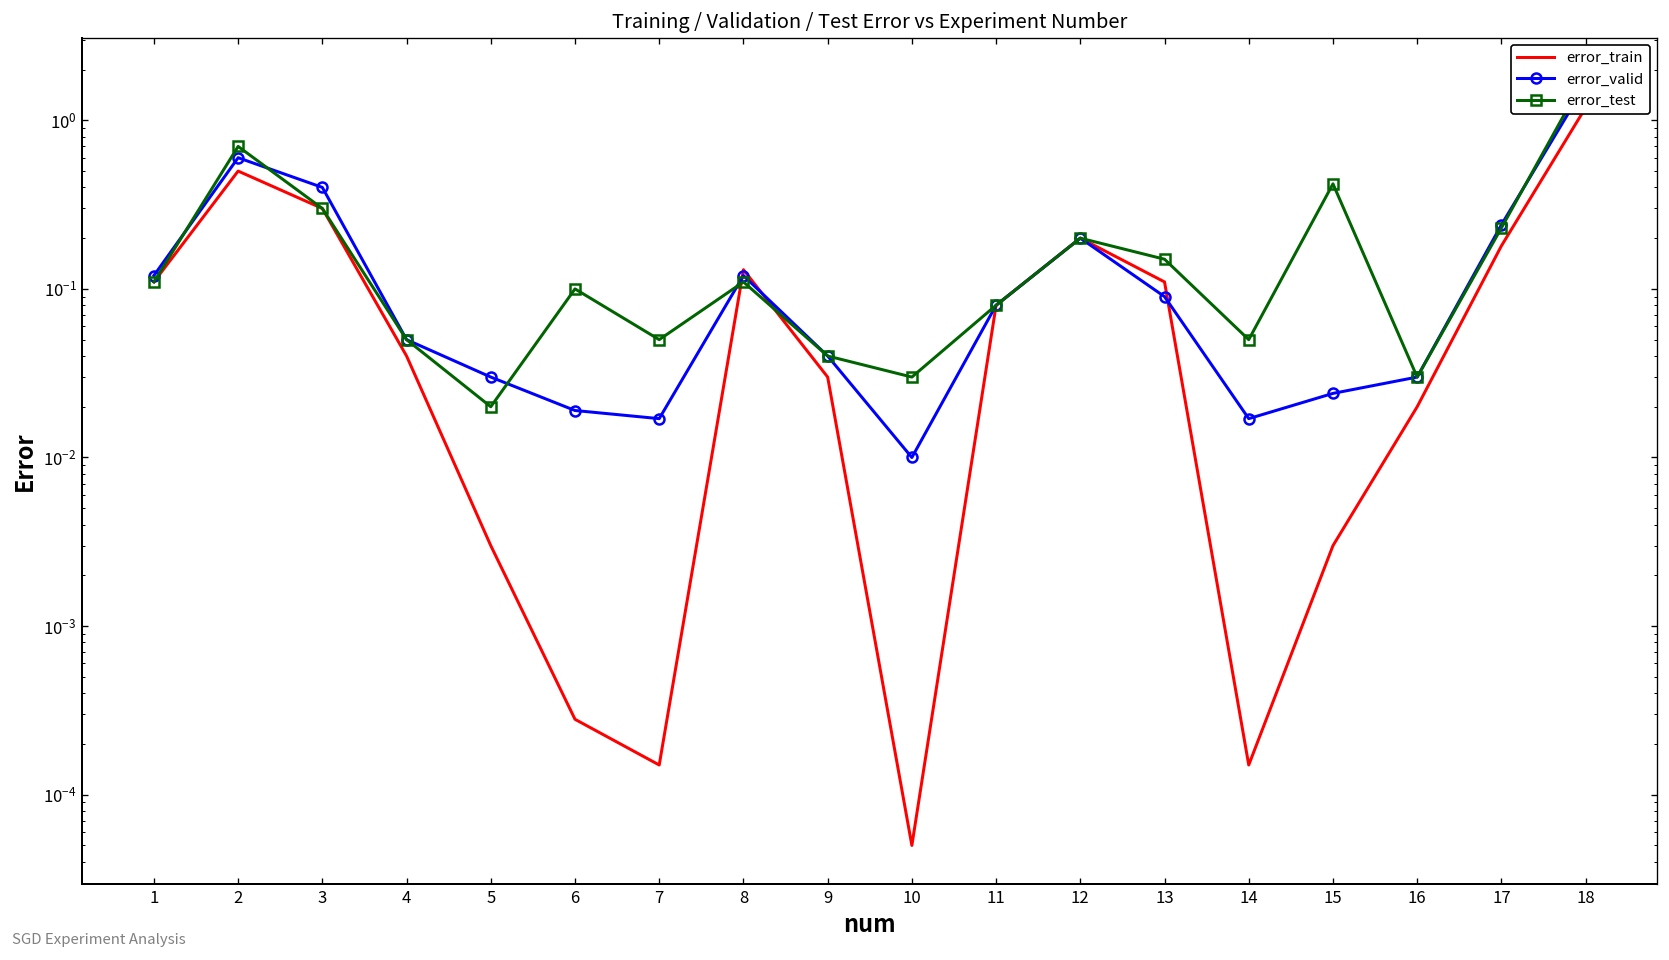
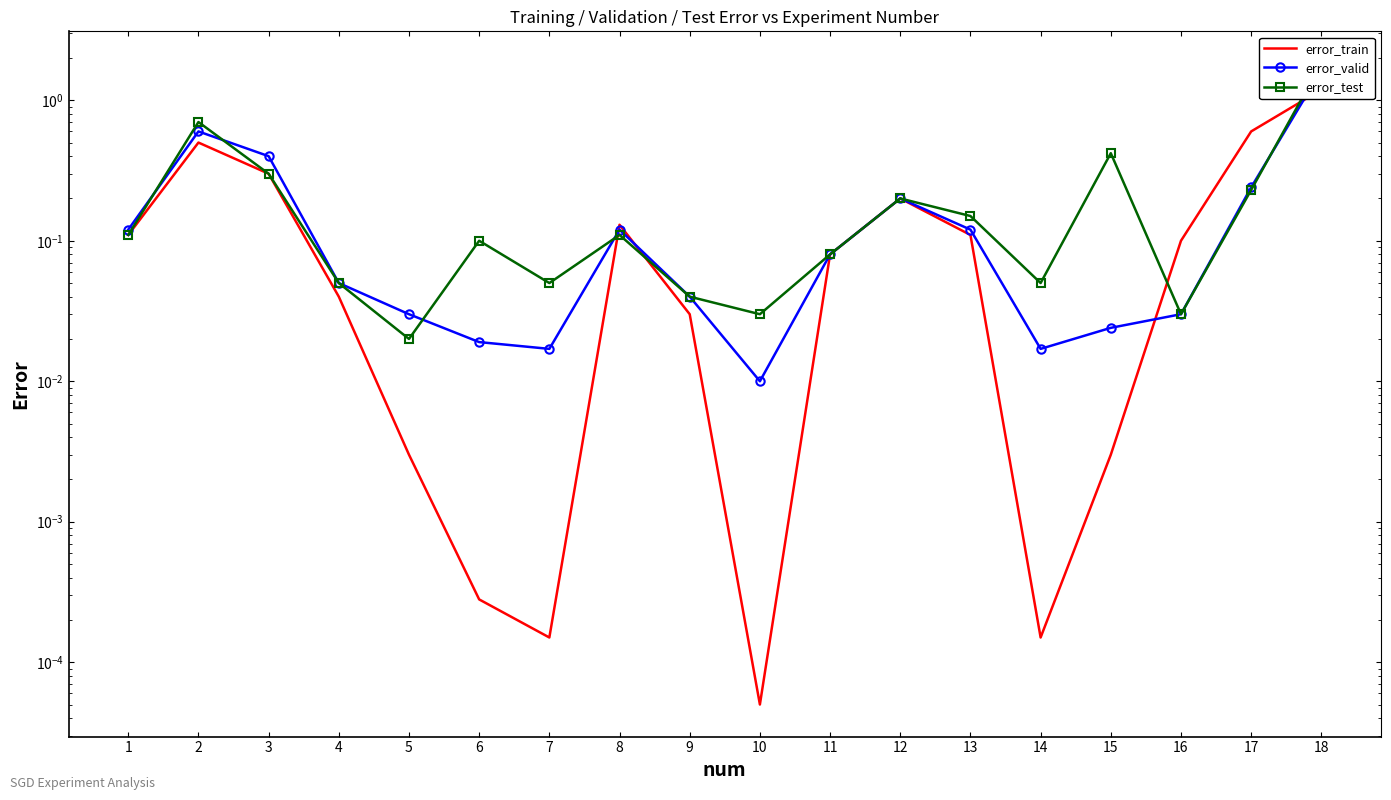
  {
    "error_train": {
      "2": 0.50,
      "4": 0.04,
      "5": 0.0030,
      "6": 0.00028,
      "7": 0.00015,
      "8": 0.13,
      "9": 0.03,
      "10": 0.000050,
      "13": 0.11,
      "14": 0.00015,
      "15": 0.0030,
-     "16": 0.02,
-     "17": 0.18
+     "16": 0.10,
+     "17": 0.60
    },
    "error_valid": {
      "1": 0.12,
      "2": 0.60,
      "3": 0.40,
      "5": 0.03,
      "6": 0.019,
      "7": 0.017,
      "8": 0.12,
      "10": 0.01,
-     "13": 0.09,
+     "13": 0.12,
      "14": 0.017,
      "15": 0.024,
      "17": 0.24
    },
    "error_test": {
      "2": 0.7,
      "5": 0.02,
      "6": 0.10,
      "7": 0.05,
      "8": 0.11,
      "10": 0.03,
      "13": 0.15,
      "14": 0.05,
      "15": 0.42,
      "17": 0.23
    }
  }
